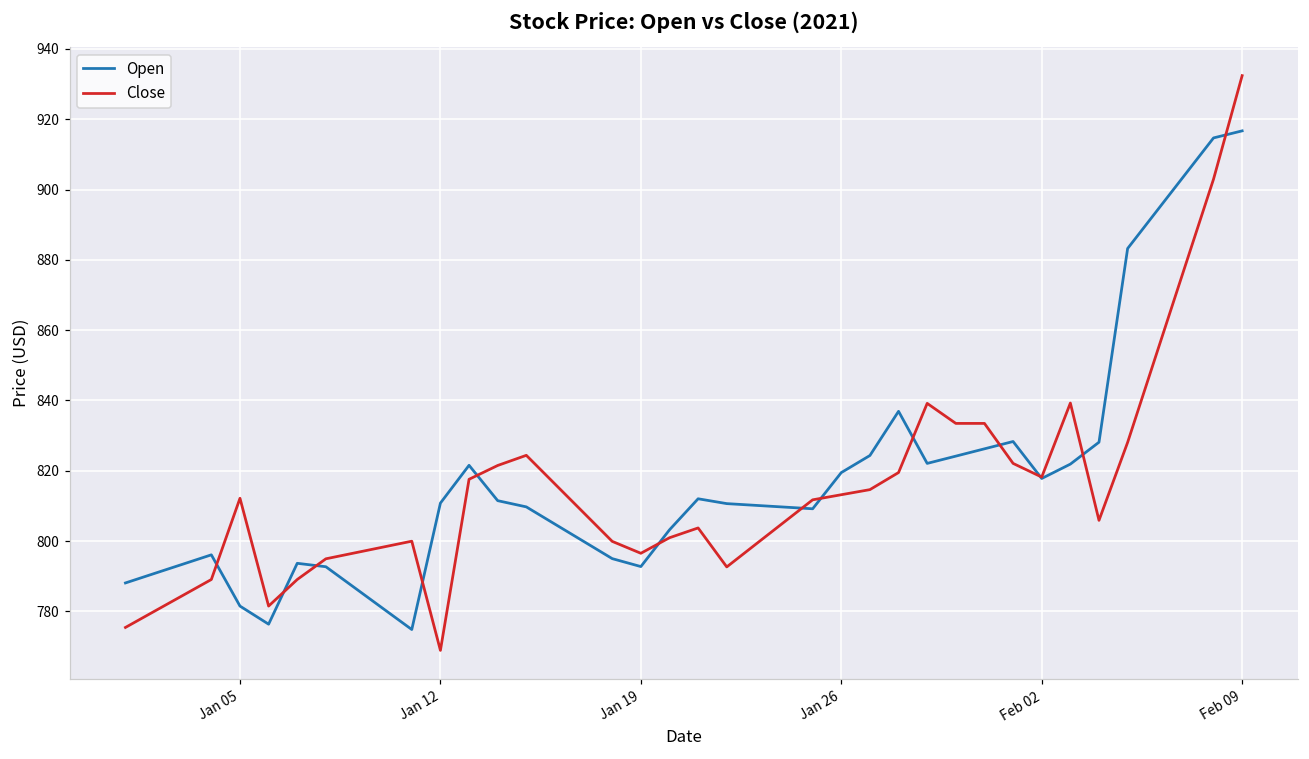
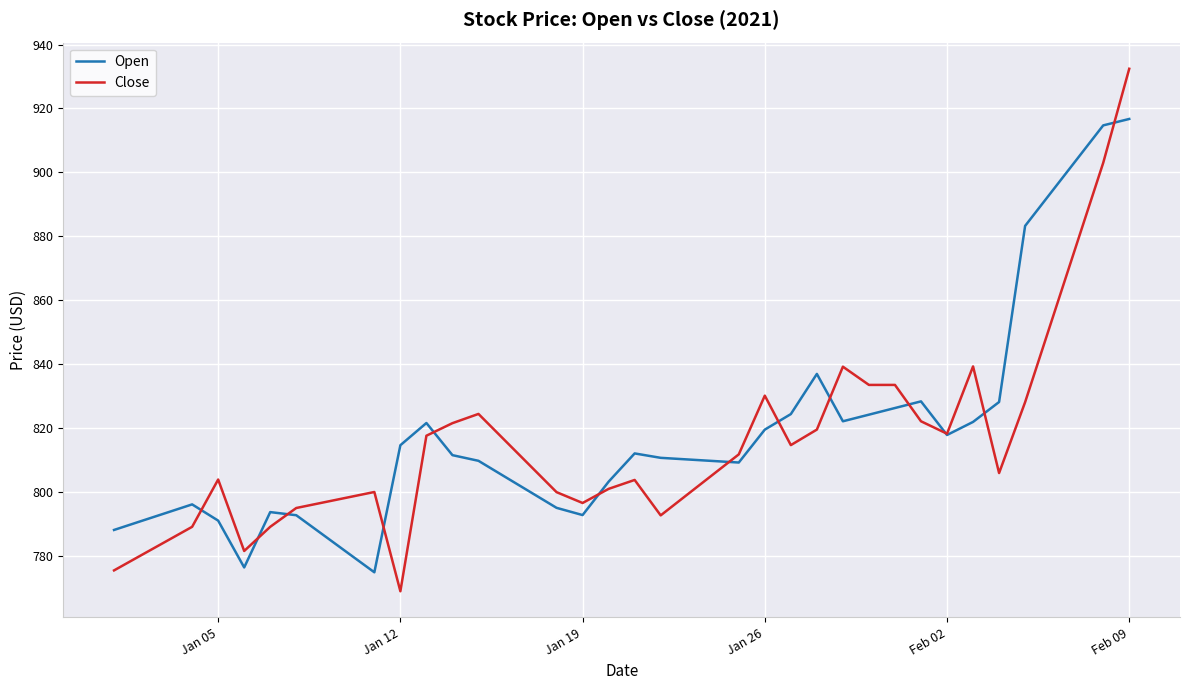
  {
    "Open": {
-     "Jan 05": 782,
-     "Jan 12": 811,
+     "Jan 05": 791,
+     "Jan 12": 815,
      "Jan 19": 793,
      "Jan 26": 819,
      "Feb 09": 917
    },
    "Close": {
-     "Jan 05": 812,
+     "Jan 05": 804,
      "Jan 12": 769,
      "Jan 19": 797,
-     "Jan 26": 813,
+     "Jan 26": 830,
      "Feb 09": 932
    }
  }
